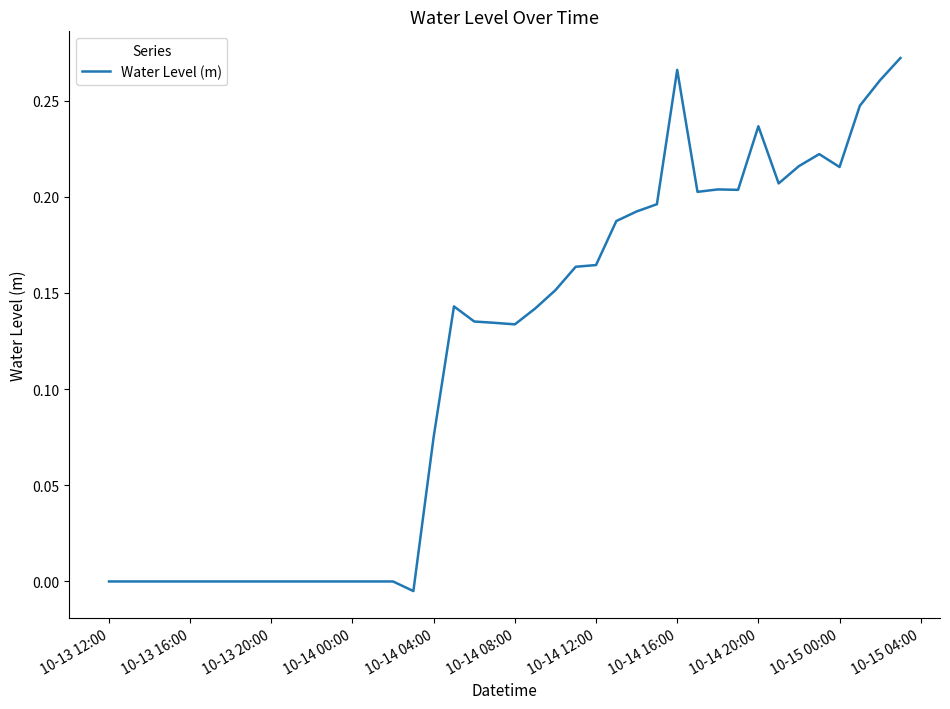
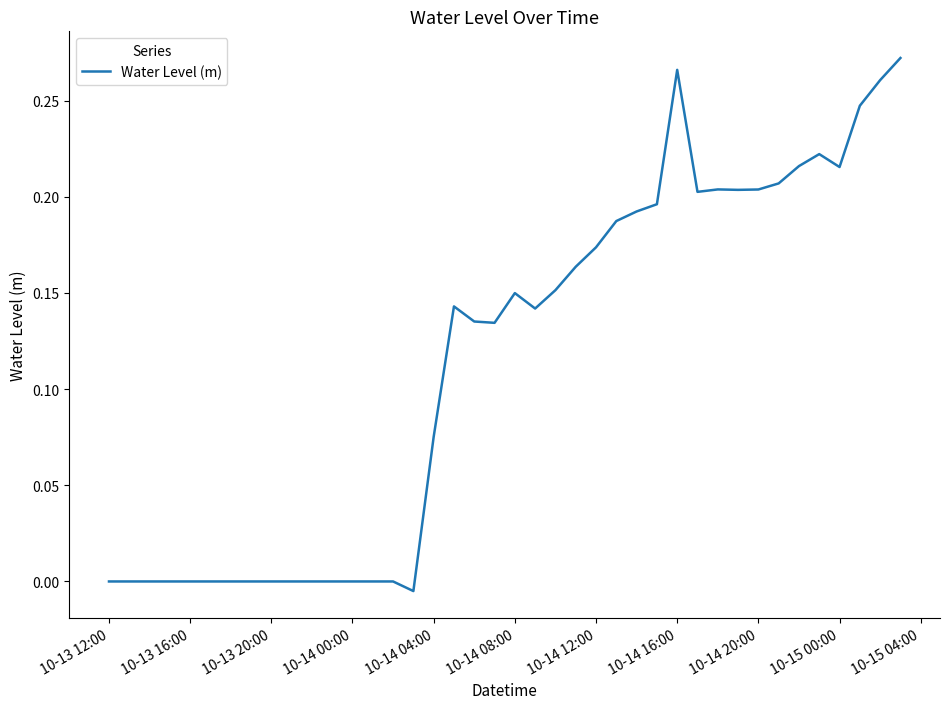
  {
    "10-13 12:00": 0.000,
    "10-13 16:00": 0.000,
    "10-13 20:00": 0.000,
    "10-14 00:00": 0.000,
    "10-14 04:00": 0.075,
-   "10-14 08:00": 0.134,
-   "10-14 12:00": 0.164,
+   "10-14 08:00": 0.150,
+   "10-14 12:00": 0.174,
    "10-14 16:00": 0.266,
-   "10-14 20:00": 0.237,
+   "10-14 20:00": 0.204,
    "10-15 00:00": 0.215
  }
